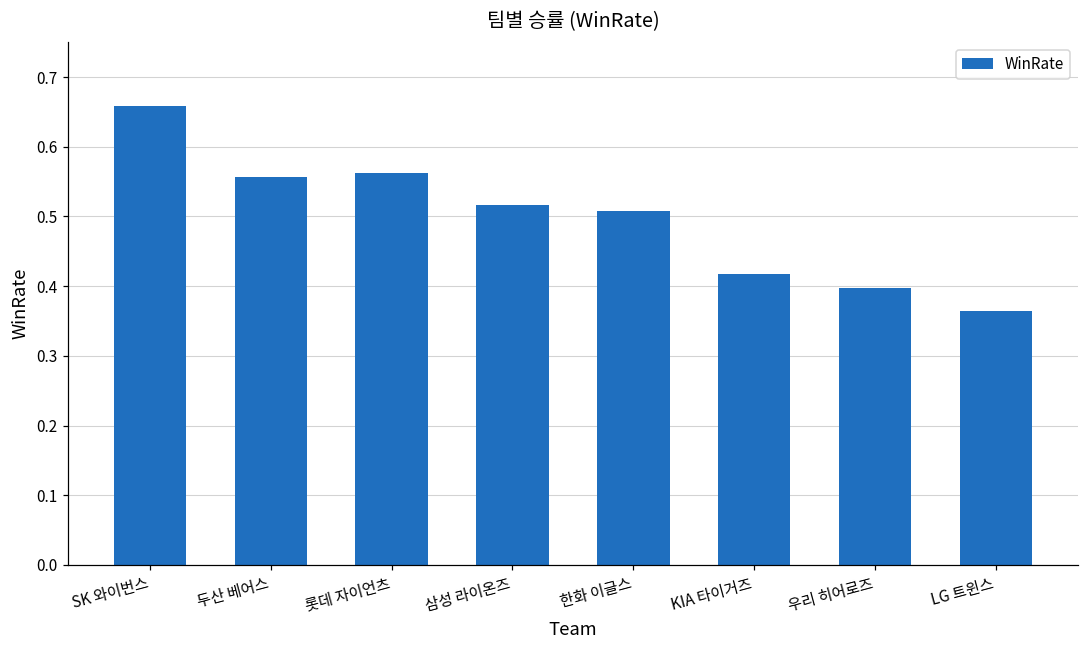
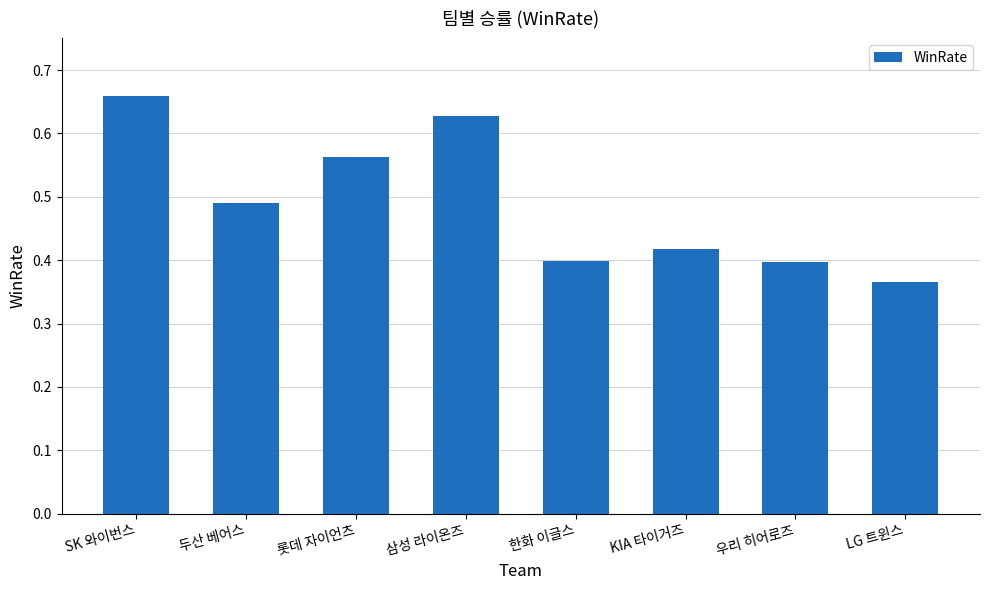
  {
    "SK 와이번스": 0.66,
-   "두산 베어스": 0.56,
+   "두산 베어스": 0.49,
    "롯데 자이언츠": 0.56,
-   "삼성 라이온즈": 0.52,
-   "한화 이글스": 0.51,
+   "삼성 라이온즈": 0.63,
+   "한화 이글스": 0.40,
    "KIA 타이거즈": 0.42,
    "우리 히어로즈": 0.40,
    "LG 트윈스": 0.37
  }
